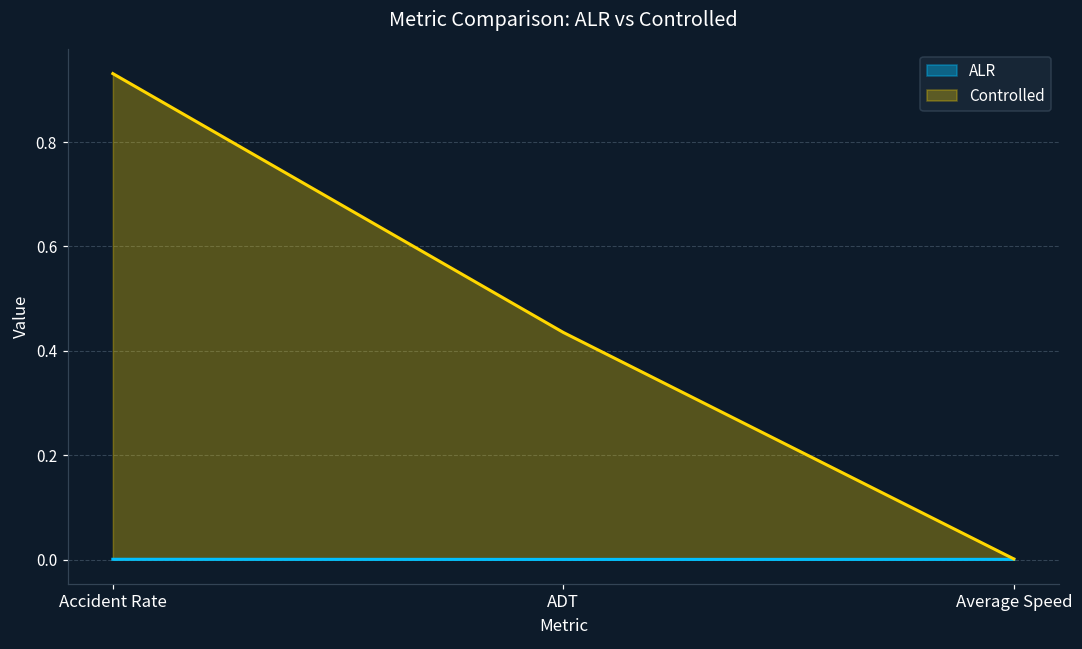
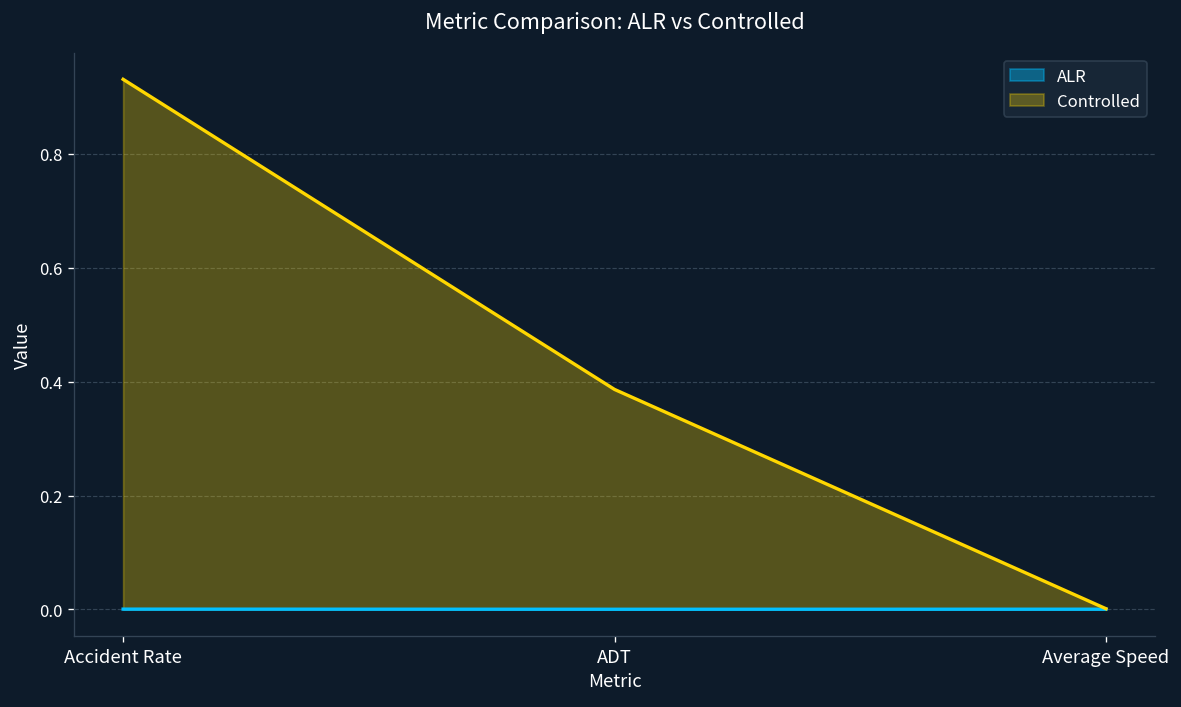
  {
    "ALR": {
      "Accident Rate": 0.00,
      "ADT": 0.00
    },
    "Controlled": {
      "Accident Rate": 0.93,
-     "ADT": 0.44
+     "ADT": 0.39
    }
  }
